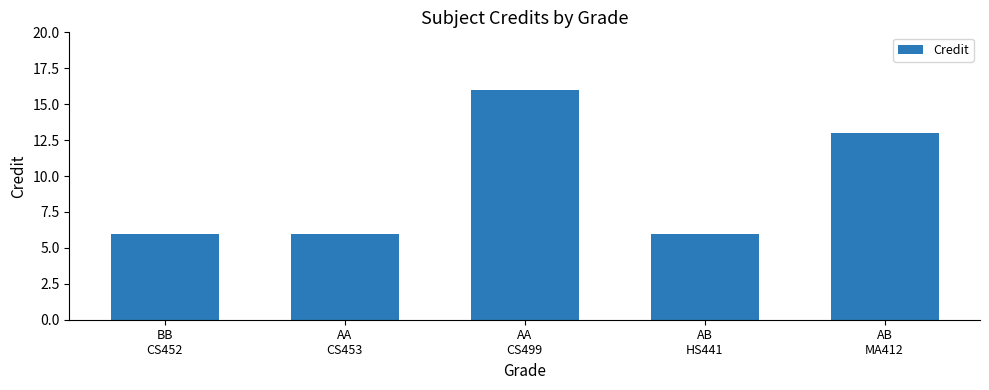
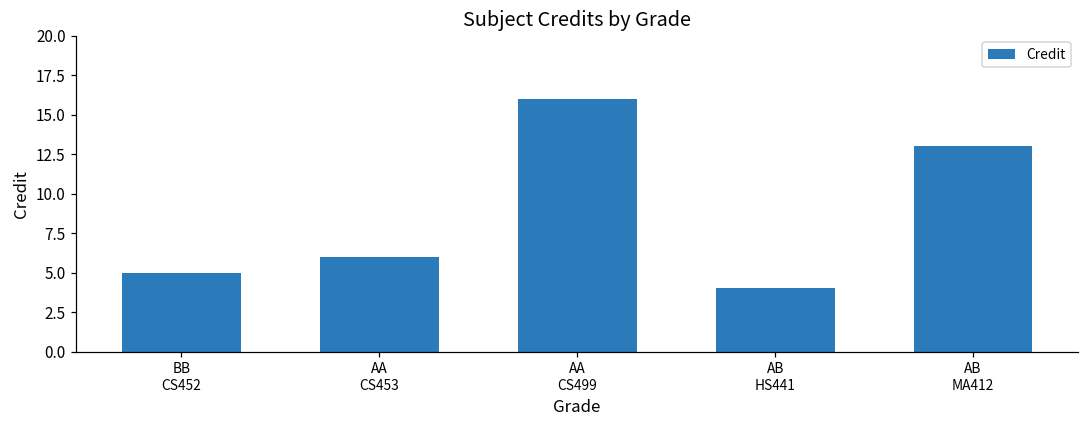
  {
-   "BB CS452": 6,
+   "BB CS452": 5,
    "AA CS453": 6,
    "AA CS499": 16,
-   "AB HS441": 6,
+   "AB HS441": 4,
    "AB MA412": 13
  }
